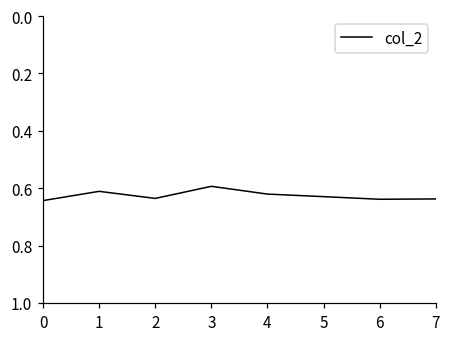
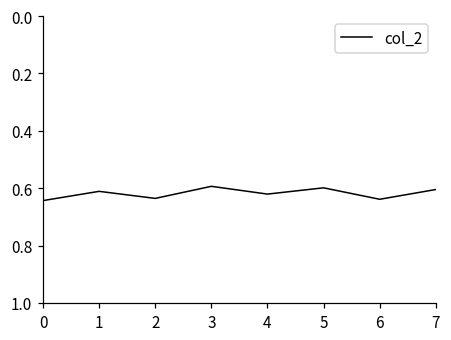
  {
    "0": 0.64,
    "1": 0.61,
    "2": 0.64,
    "3": 0.59,
    "4": 0.62,
-   "5": 0.63,
+   "5": 0.60,
    "6": 0.64,
-   "7": 0.64
+   "7": 0.60
  }
